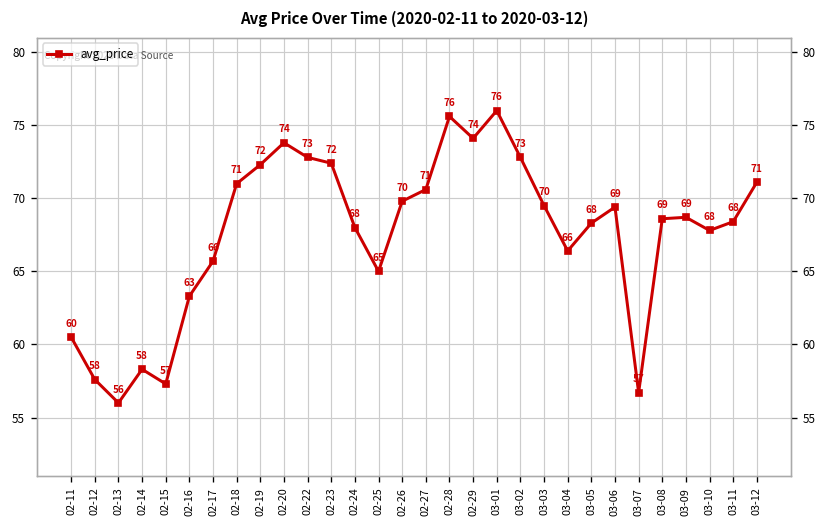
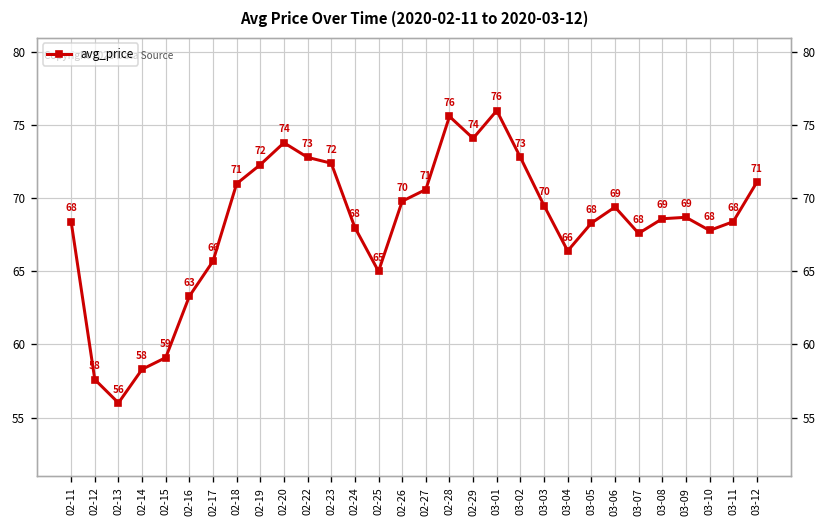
  {
-   "02-11": 60,
+   "02-11": 68,
    "02-12": 58,
    "02-13": 56,
    "02-14": 58,
-   "02-15": 57,
+   "02-15": 59,
    "02-16": 63,
    "02-17": 66,
    "02-18": 71,
    "02-19": 72,
    "02-20": 74,
    "02-22": 73,
    "02-23": 72,
    "02-24": 68,
    "02-25": 65,
    "02-26": 70,
    "02-27": 71,
    "02-28": 76,
    "02-29": 74,
    "03-01": 76,
    "03-02": 73,
    "03-03": 70,
    "03-04": 66,
    "03-05": 68,
    "03-06": 69,
-   "03-07": 57,
+   "03-07": 68,
    "03-08": 69,
    "03-09": 69,
    "03-10": 68,
    "03-11": 68,
    "03-12": 71
  }
